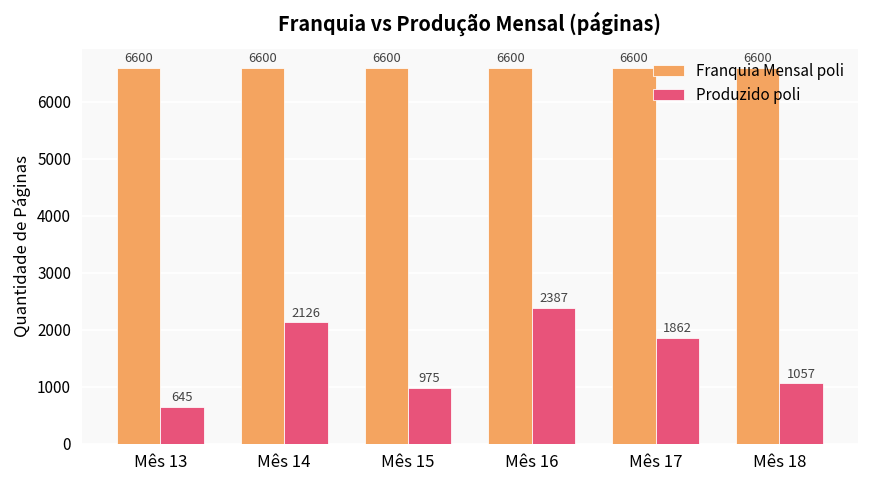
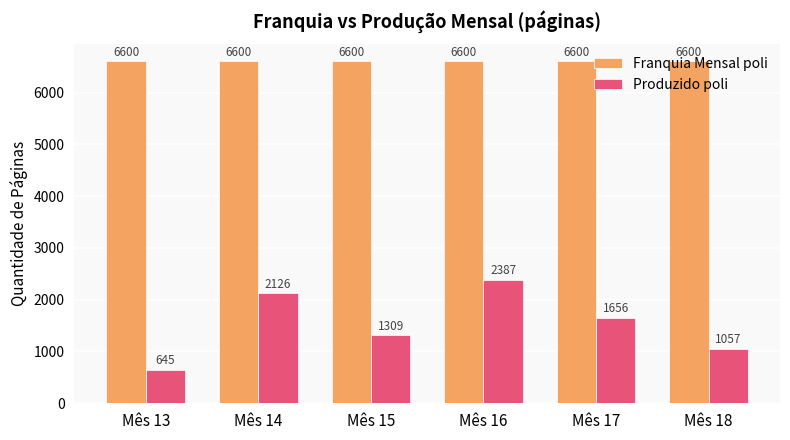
  {
    "Franquia Mensal poli": {
      "Mês 13": 6600,
      "Mês 14": 6600,
      "Mês 15": 6600,
      "Mês 16": 6600,
      "Mês 17": 6600,
      "Mês 18": 6600
    },
    "Produzido poli": {
      "Mês 13": 645,
      "Mês 14": 2126,
-     "Mês 15": 975,
+     "Mês 15": 1309,
      "Mês 16": 2387,
-     "Mês 17": 1862,
+     "Mês 17": 1656,
      "Mês 18": 1057
    }
  }
